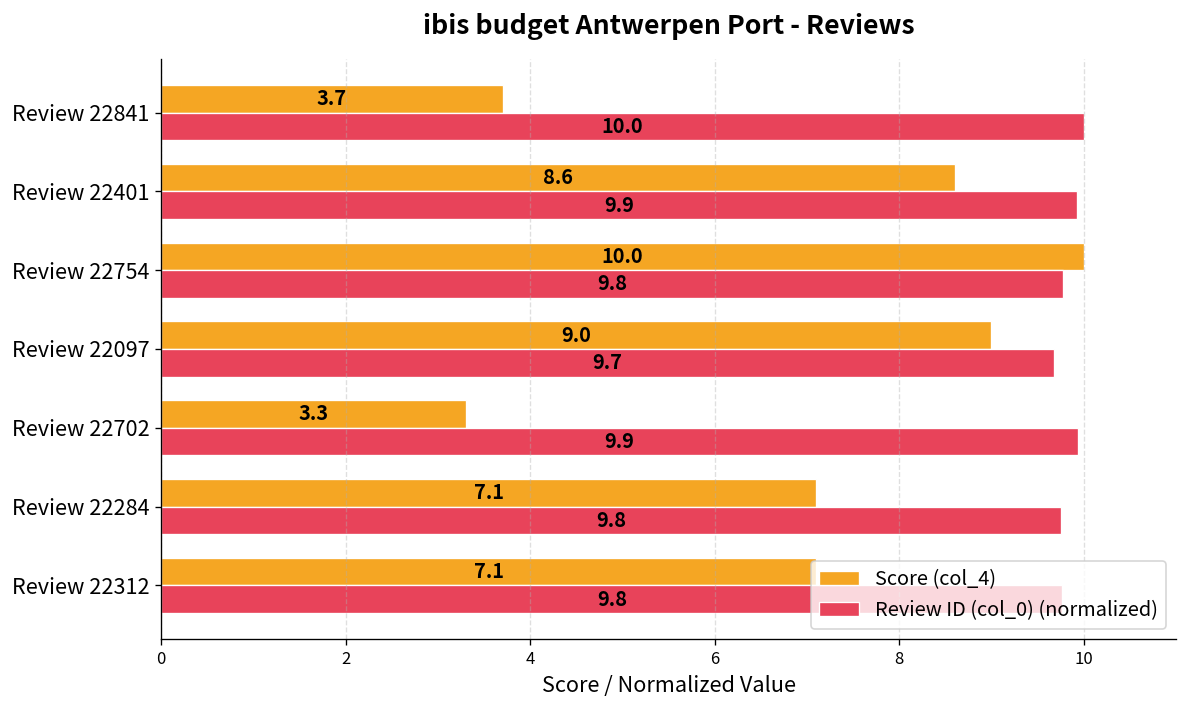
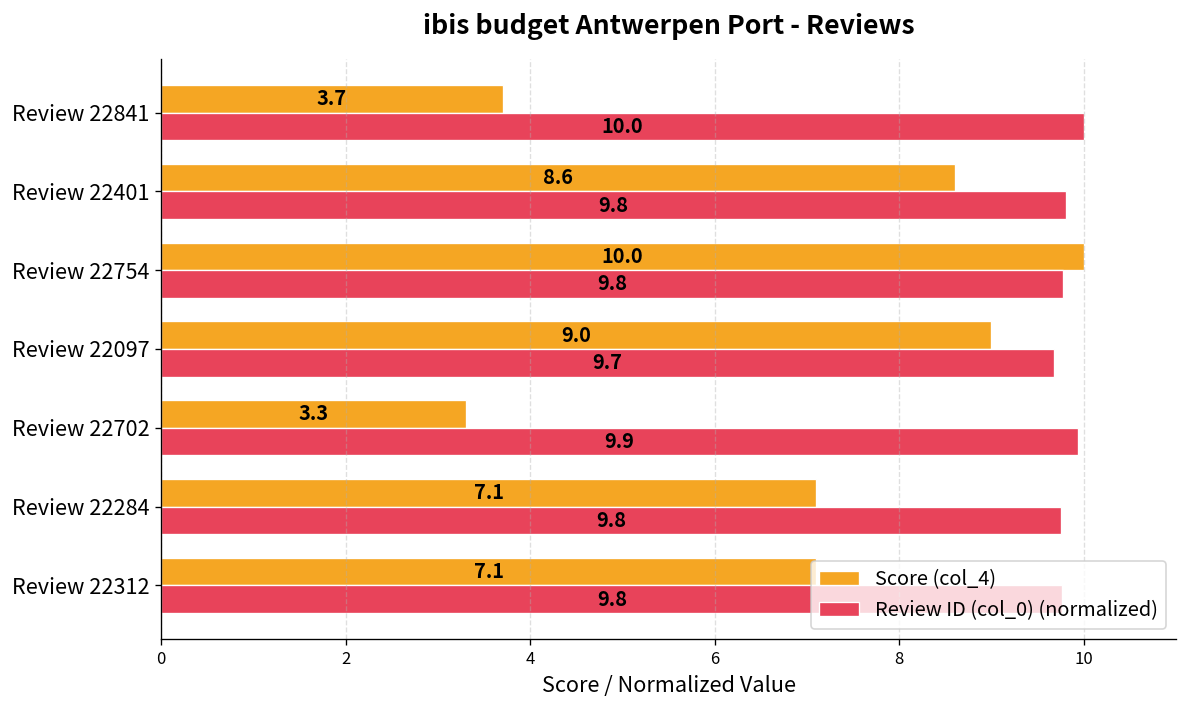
  {
    "Score (col_4)": {
      "Review 22841": 3.7,
      "Review 22401": 8.6,
      "Review 22754": 10.0,
      "Review 22097": 9.0,
      "Review 22702": 3.3,
      "Review 22284": 7.1
    },
    "Review ID (col_0) (normalized)": {
      "Review 22841": 10.0,
-     "Review 22401": 9.9,
+     "Review 22401": 9.8,
      "Review 22754": 9.8,
      "Review 22097": 9.7,
      "Review 22702": 9.9,
      "Review 22284": 9.8
    }
  }
